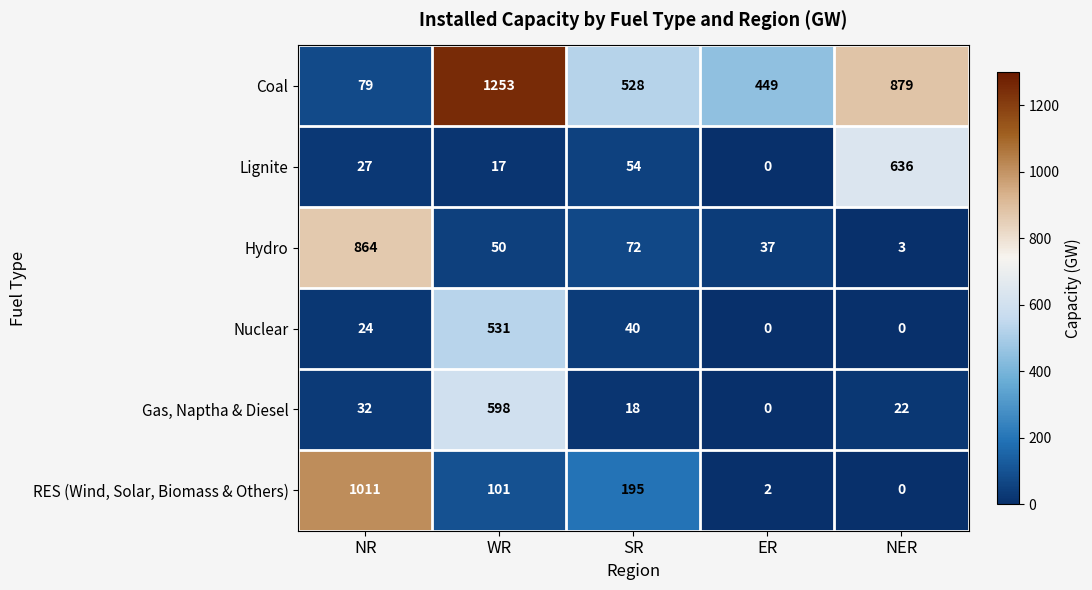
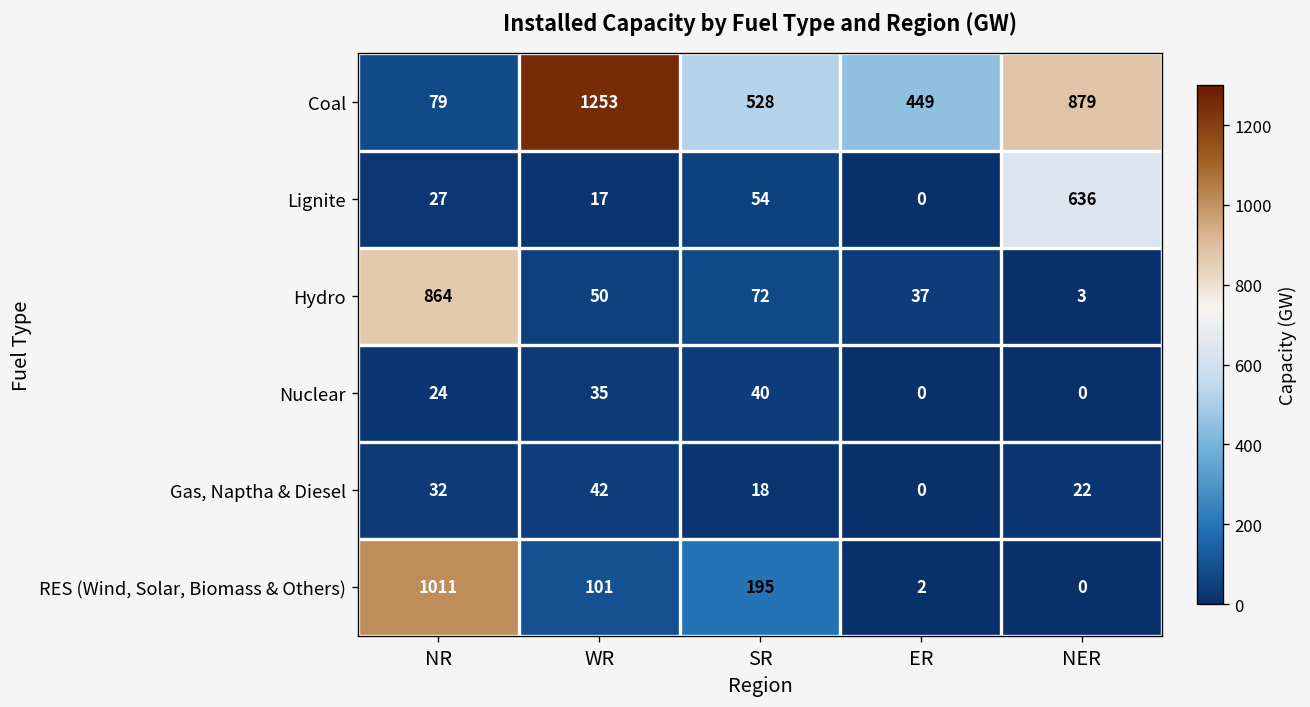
  {
    "Coal": {
      "NR": 79,
      "WR": 1253,
      "SR": 528,
      "ER": 449,
      "NER": 879
    },
    "Lignite": {
      "NR": 27,
      "WR": 17,
      "SR": 54,
      "ER": 0,
      "NER": 636
    },
    "Hydro": {
      "NR": 864,
      "WR": 50,
      "SR": 72,
      "ER": 37,
      "NER": 3
    },
    "Nuclear": {
      "NR": 24,
-     "WR": 531,
+     "WR": 35,
      "SR": 40,
      "ER": 0,
      "NER": 0
    },
    "Gas, Naptha & Diesel": {
      "NR": 32,
-     "WR": 598,
+     "WR": 42,
      "SR": 18,
      "ER": 0,
      "NER": 22
    },
    "RES (Wind, Solar, Biomass & Others)": {
      "NR": 1011,
      "WR": 101,
      "SR": 195,
      "ER": 2,
      "NER": 0
    }
  }
